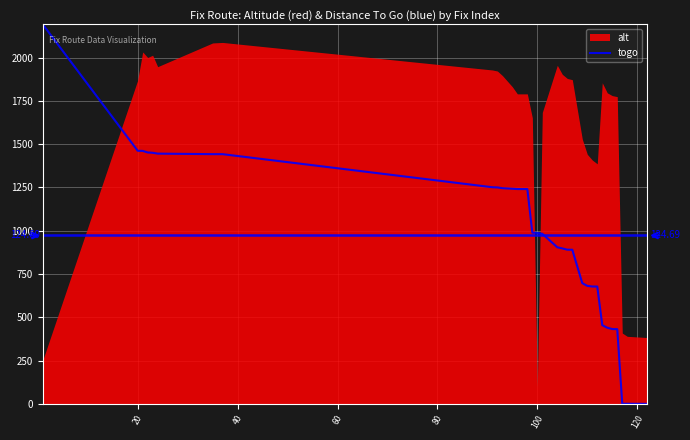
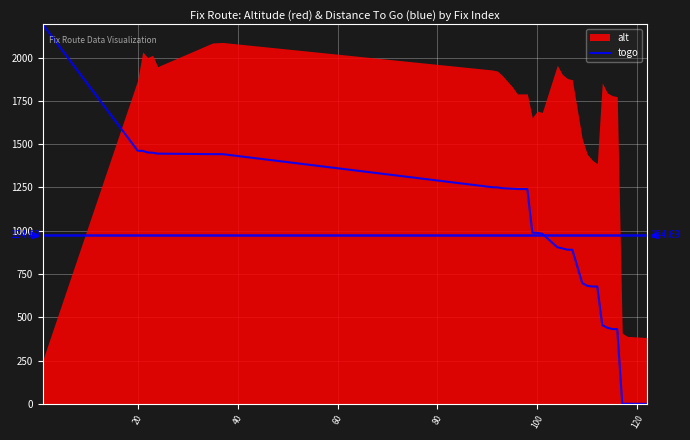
  {
    "togo": {
      "20": 1460,
      "100": 990
    },
    "alt": {
      "20": 1870,
-     "100": 100
+     "100": 1690
    }
  }
